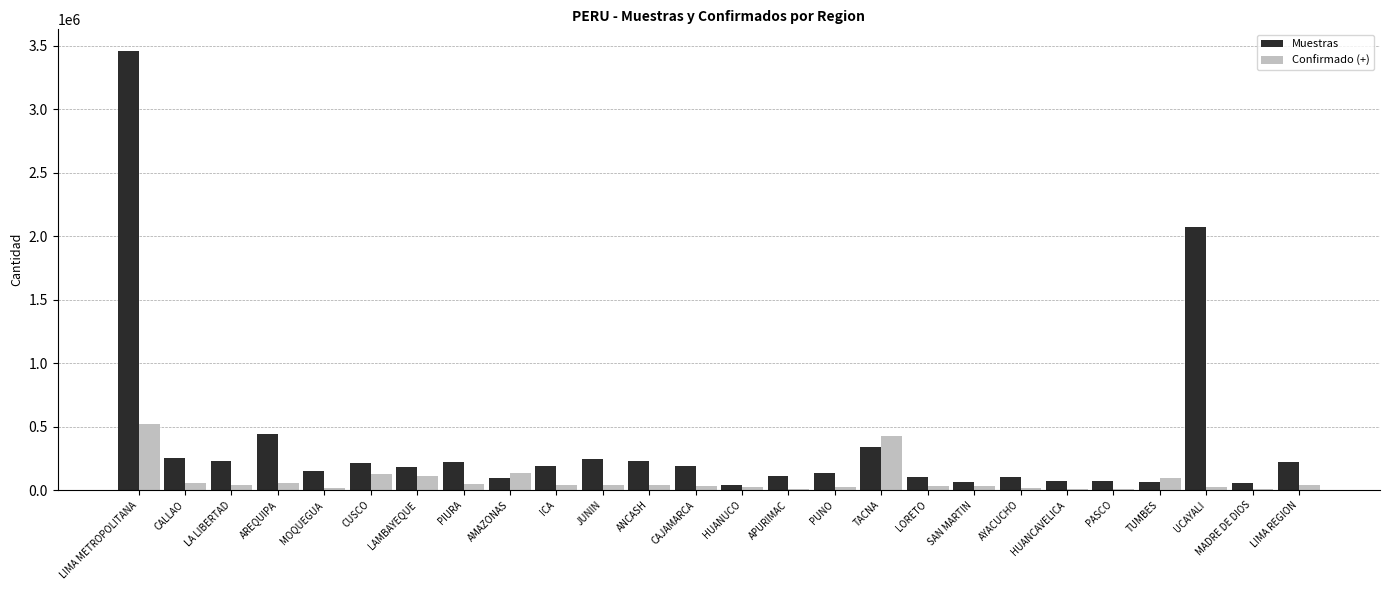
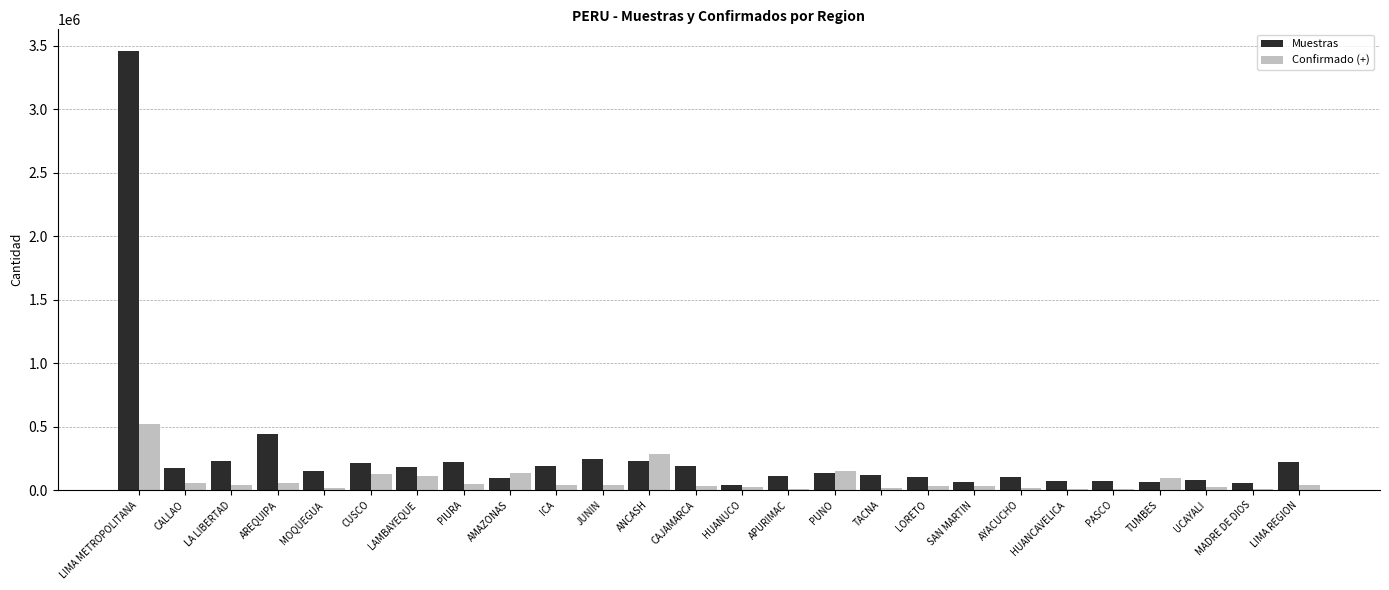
  {
    "Muestras": {
      "LIMA METROPOLITANA": 3460000,
-     "CALLAO": 250000,
+     "CALLAO": 170000,
      "LA LIBERTAD": 230000,
      "AREQUIPA": 440000,
      "MOQUEGUA": 150000,
      "CUSCO": 220000,
      "LAMBAYEQUE": 180000,
      "PIURA": 220000,
      "AMAZONAS": 100000,
      "ICA": 190000,
      "JUNIN": 250000,
      "ANCASH": 230000,
      "CAJAMARCA": 190000,
      "HUANUCO": 40000,
      "APURIMAC": 110000,
      "PUNO": 130000,
-     "TACNA": 340000,
+     "TACNA": 120000,
      "LORETO": 100000,
      "SAN MARTIN": 60000,
      "AYACUCHO": 100000,
      "HUANCAVELICA": 70000,
      "PASCO": 70000,
      "TUMBES": 60000,
-     "UCAYALI": 2070000,
+     "UCAYALI": 80000,
      "MADRE DE DIOS": 50000,
      "LIMA REGION": 220000
    },
    "Confirmado (+)": {
      "LIMA METROPOLITANA": 520000,
      "CALLAO": 50000,
      "LA LIBERTAD": 40000,
      "AREQUIPA": 60000,
      "CUSCO": 130000,
      "LAMBAYEQUE": 110000,
      "PIURA": 50000,
      "AMAZONAS": 130000,
      "ICA": 40000,
      "JUNIN": 40000,
-     "ANCASH": 40000,
+     "ANCASH": 280000,
      "CAJAMARCA": 30000,
      "HUANUCO": 20000,
-     "PUNO": 20000,
-     "TACNA": 430000,
+     "PUNO": 150000,
+     "TACNA": 20000,
      "LORETO": 30000,
      "SAN MARTIN": 30000,
      "TUMBES": 100000,
      "UCAYALI": 20000,
      "LIMA REGION": 40000
    }
  }
